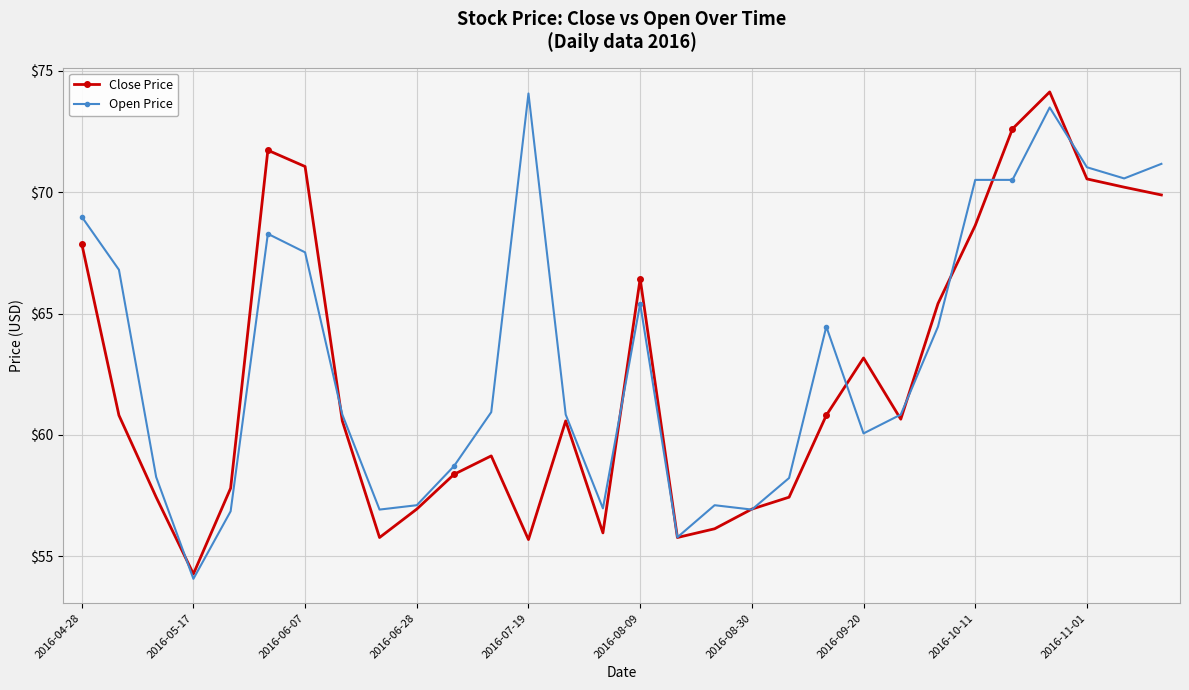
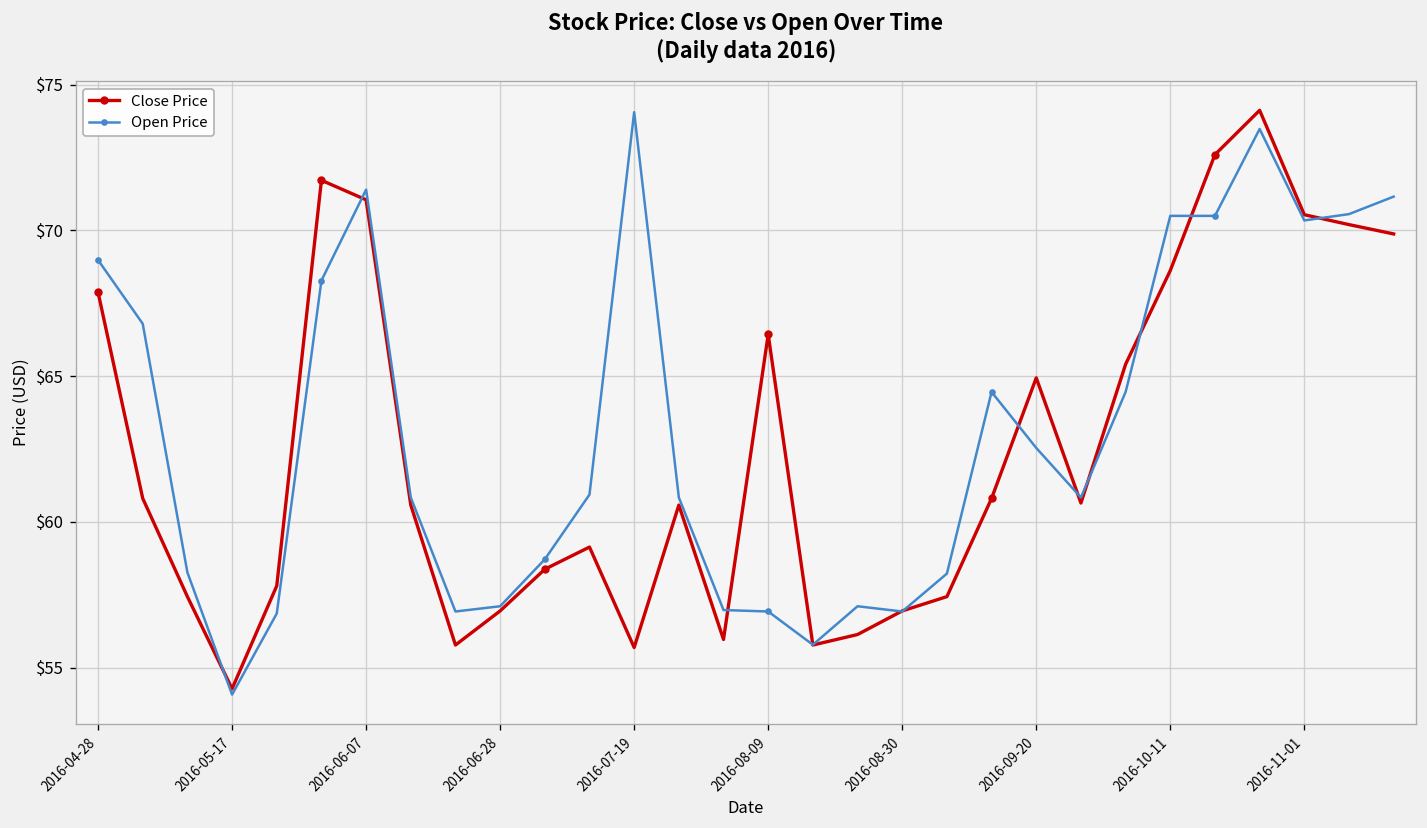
  {
    "Close Price": {
      "2016-04-28": "$67.9",
      "2016-05-17": "$54.3",
      "2016-06-07": "$71.1",
      "2016-06-28": "$57.0",
      "2016-07-19": "$55.7",
      "2016-08-09": "$66.4",
-     "2016-09-20": "$63.2",
+     "2016-09-20": "$64.9",
      "2016-10-11": "$68.6",
      "2016-11-01": "$70.5"
    },
    "Open Price": {
      "2016-04-28": "$69.0",
      "2016-05-17": "$54.1",
-     "2016-06-07": "$67.5",
+     "2016-06-07": "$71.4",
      "2016-06-28": "$57.1",
      "2016-07-19": "$74.1",
-     "2016-08-09": "$65.4",
-     "2016-09-20": "$60.1",
+     "2016-08-09": "$56.9",
+     "2016-09-20": "$62.5",
      "2016-10-11": "$70.5",
-     "2016-11-01": "$71.0"
+     "2016-11-01": "$70.3"
    }
  }
